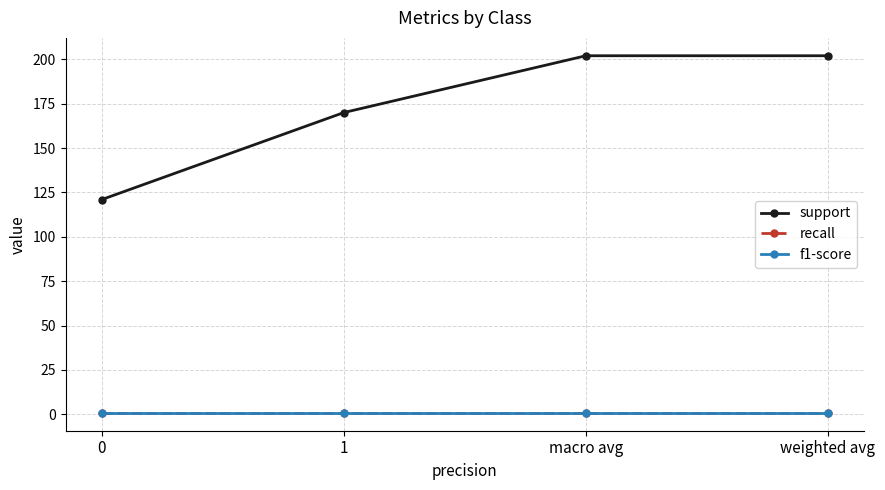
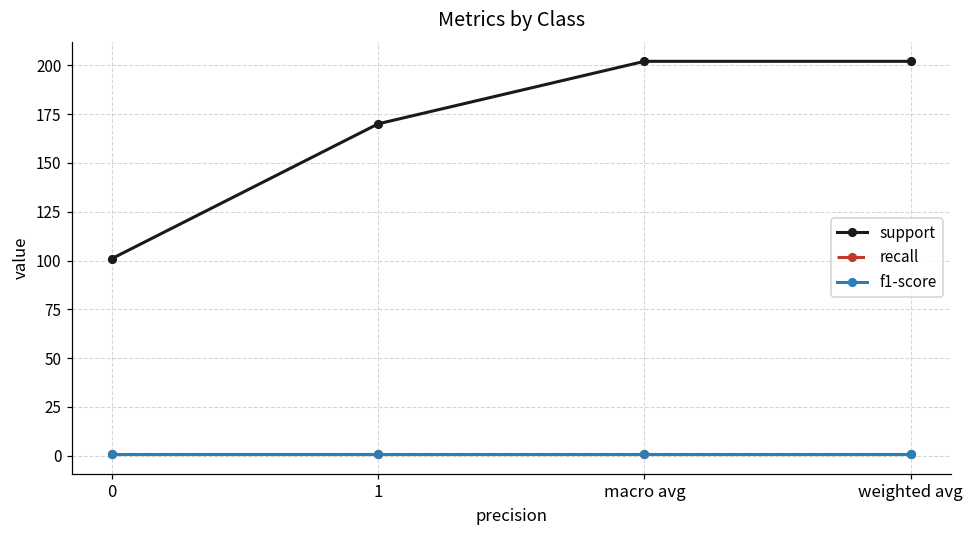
  {
    "support": {
-     "0": 121,
+     "0": 101,
      "1": 170,
      "macro avg": 202,
      "weighted avg": 202
    },
    "f1-score": {
      "0": 1,
      "1": 1,
      "macro avg": 1,
      "weighted avg": 1
    }
  }
